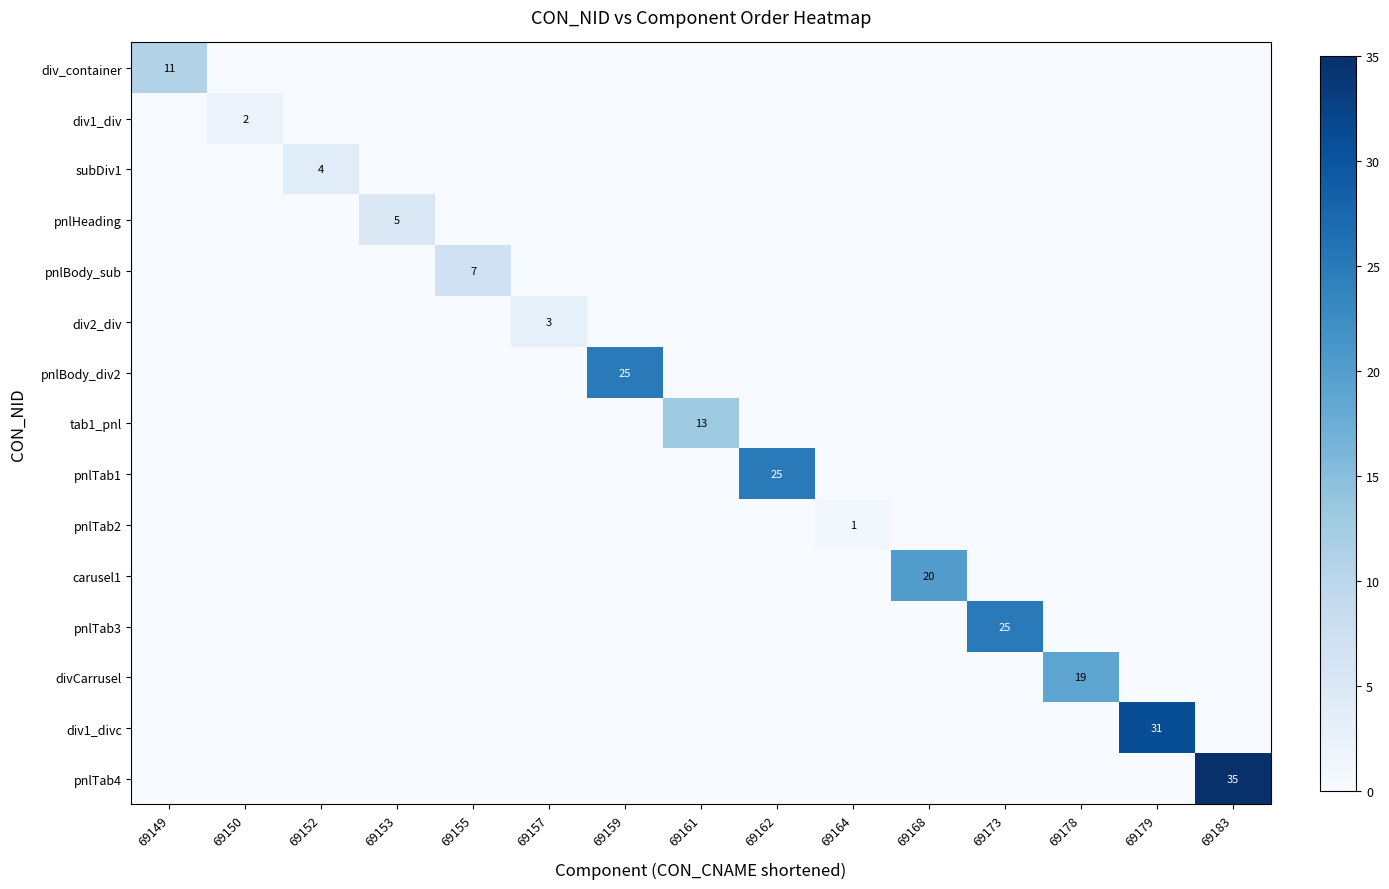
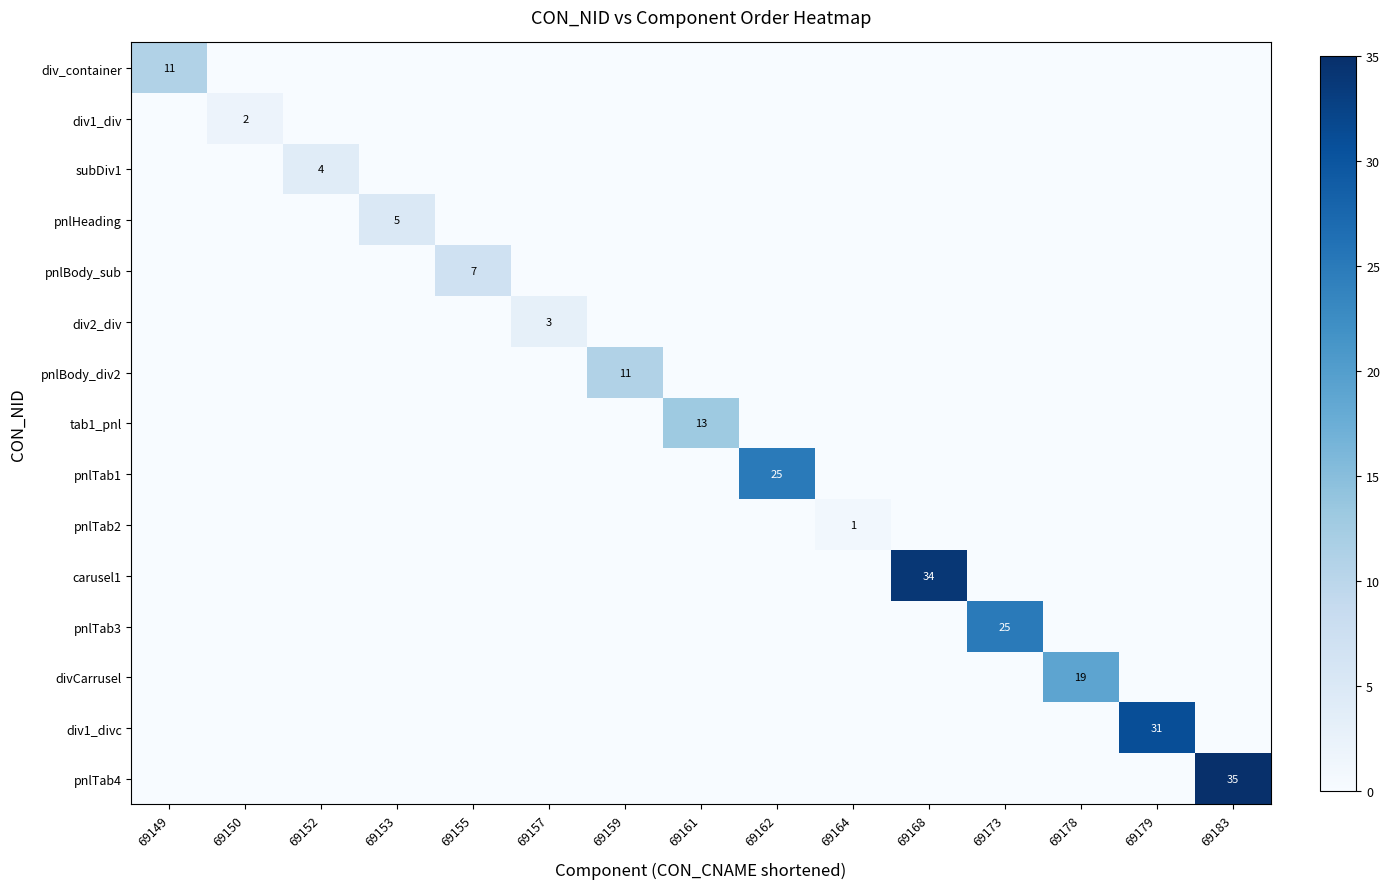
  {
    "div_container": {
      "69149": 11
    },
    "div1_div": {
      "69150": 2
    },
    "subDiv1": {
      "69152": 4
    },
    "pnlHeading": {
      "69153": 5
    },
    "pnlBody_sub": {
      "69155": 7
    },
    "div2_div": {
      "69157": 3
    },
    "pnlBody_div2": {
-     "69159": 25
+     "69159": 11
    },
    "tab1_pnl": {
      "69161": 13
    },
    "pnlTab1": {
      "69162": 25
    },
    "pnlTab2": {
      "69164": 1
    },
    "carusel1": {
-     "69168": 20
+     "69168": 34
    },
    "pnlTab3": {
      "69173": 25
    },
    "divCarrusel": {
      "69178": 19
    },
    "div1_divc": {
      "69179": 31
    },
    "pnlTab4": {
      "69183": 35
    }
  }
